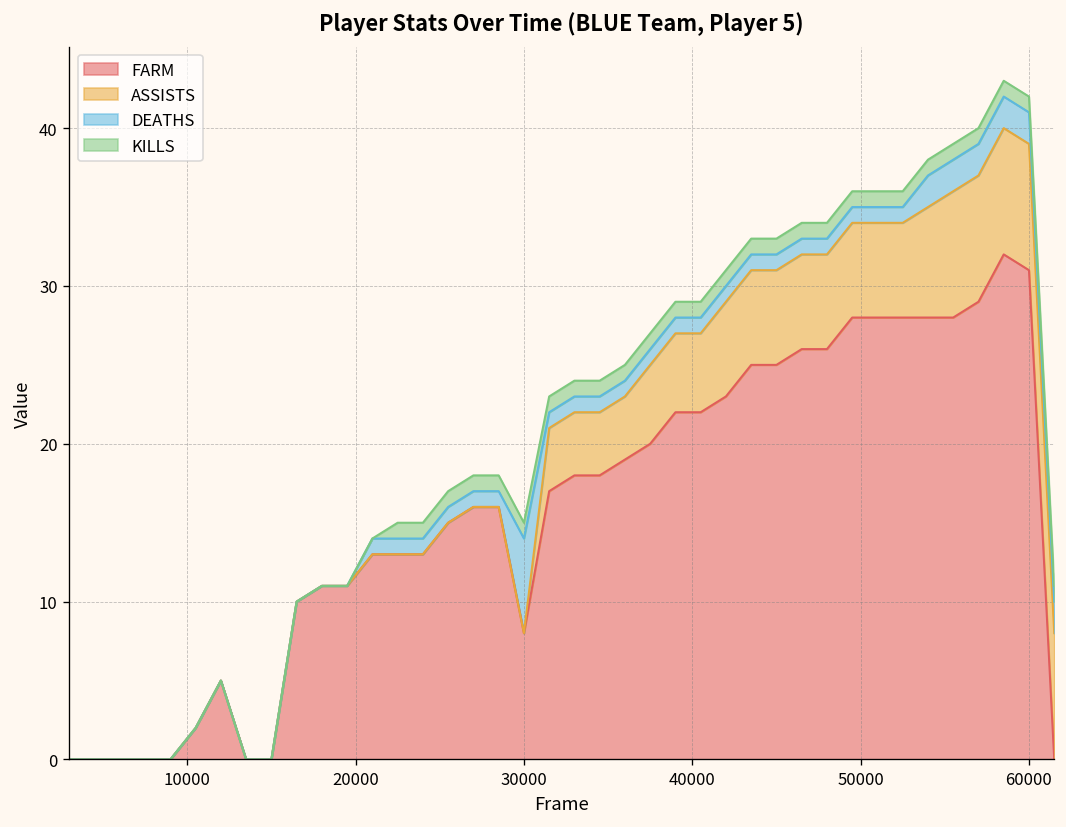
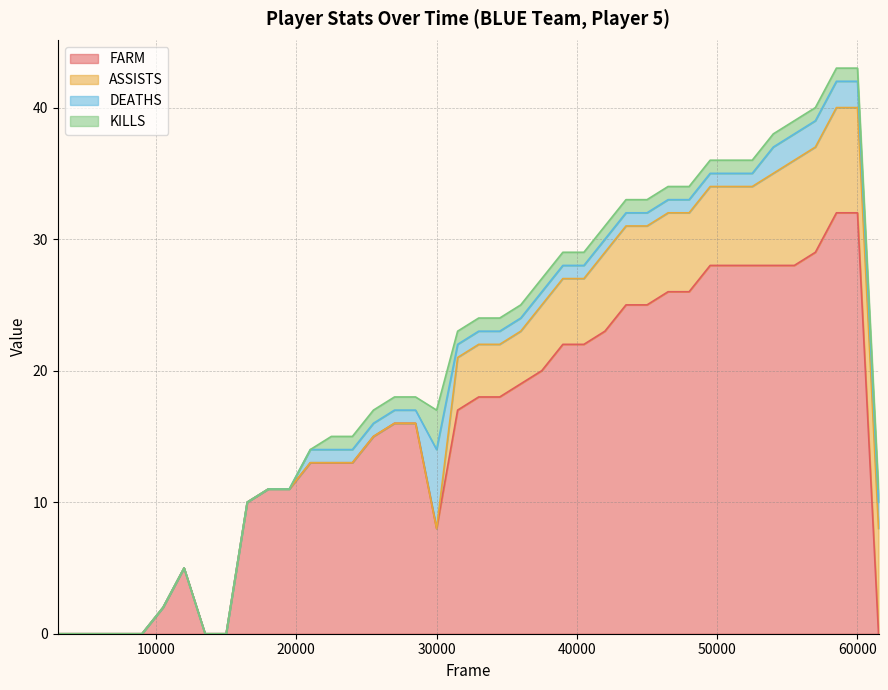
  {
    "FARM": {
-     "60000": 31
+     "60000": 32
    },
    "ASSISTS": {
      "60000": 8
    },
    "DEATHS": {
      "30000": 6,
      "60000": 2
    },
    "KILLS": {
-     "30000": 1,
+     "30000": 3,
      "60000": 1
    }
  }
